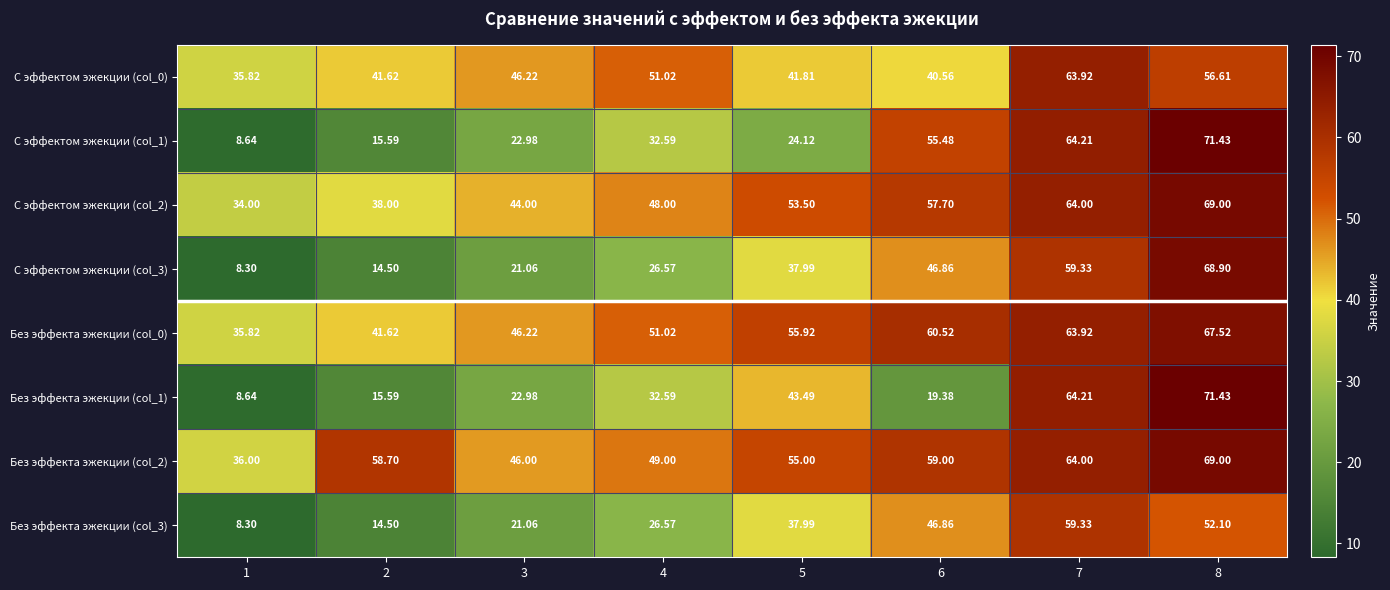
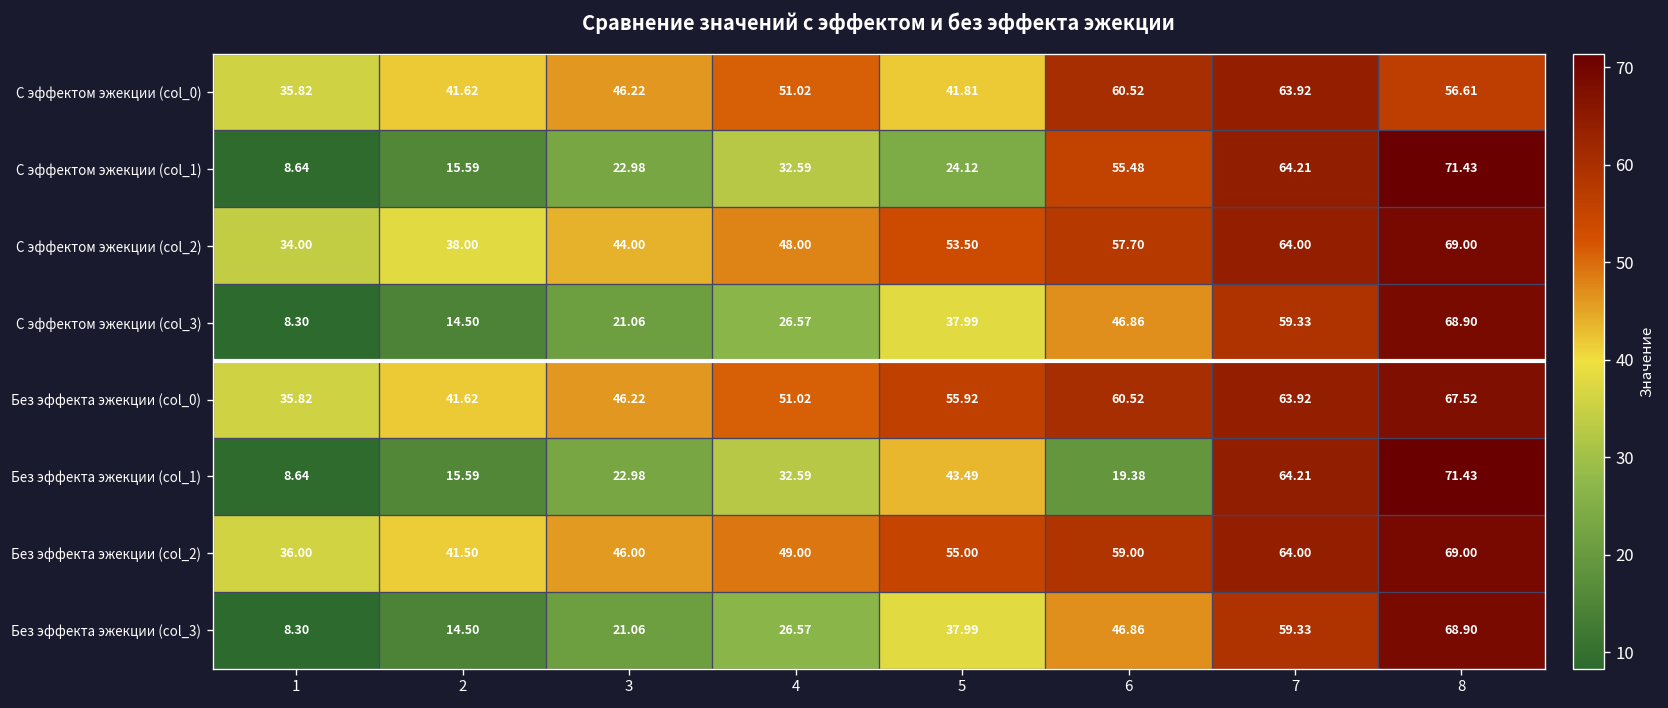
  {
    "С эффектом эжекции (col_0)": {
      "1": 35.82,
      "2": 41.62,
      "3": 46.22,
      "4": 51.02,
      "5": 41.81,
-     "6": 40.56,
+     "6": 60.52,
      "7": 63.92,
      "8": 56.61
    },
    "С эффектом эжекции (col_1)": {
      "1": 8.64,
      "2": 15.59,
      "3": 22.98,
      "4": 32.59,
      "5": 24.12,
      "6": 55.48,
      "7": 64.21,
      "8": 71.43
    },
    "С эффектом эжекции (col_2)": {
      "1": 34.00,
      "2": 38.00,
      "3": 44.00,
      "4": 48.00,
      "5": 53.50,
      "6": 57.70,
      "7": 64.00,
      "8": 69.00
    },
    "С эффектом эжекции (col_3)": {
      "1": 8.30,
      "2": 14.50,
      "3": 21.06,
      "4": 26.57,
      "5": 37.99,
      "6": 46.86,
      "7": 59.33,
      "8": 68.90
    },
    "Без эффекта эжекции (col_0)": {
      "1": 35.82,
      "2": 41.62,
      "3": 46.22,
      "4": 51.02,
      "5": 55.92,
      "6": 60.52,
      "7": 63.92,
      "8": 67.52
    },
    "Без эффекта эжекции (col_1)": {
      "1": 8.64,
      "2": 15.59,
      "3": 22.98,
      "4": 32.59,
      "5": 43.49,
      "6": 19.38,
      "7": 64.21,
      "8": 71.43
    },
    "Без эффекта эжекции (col_2)": {
      "1": 36.00,
-     "2": 58.70,
+     "2": 41.50,
      "3": 46.00,
      "4": 49.00,
      "5": 55.00,
      "6": 59.00,
      "7": 64.00,
      "8": 69.00
    },
    "Без эффекта эжекции (col_3)": {
      "1": 8.30,
      "2": 14.50,
      "3": 21.06,
      "4": 26.57,
      "5": 37.99,
      "6": 46.86,
      "7": 59.33,
-     "8": 52.10
+     "8": 68.90
    }
  }
